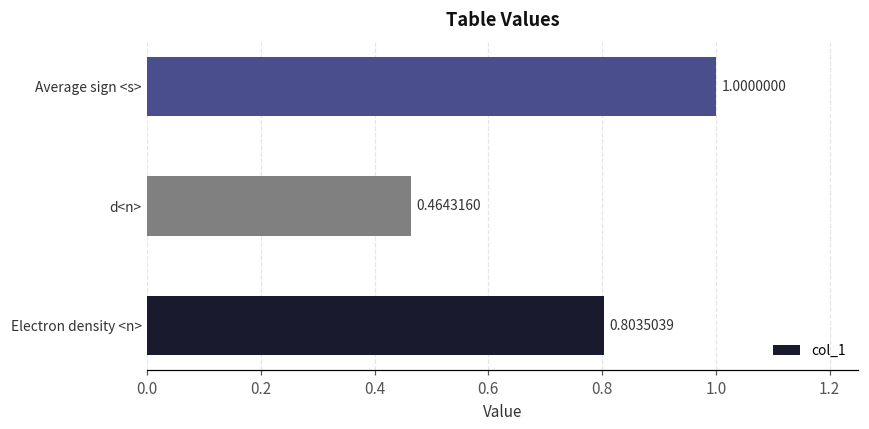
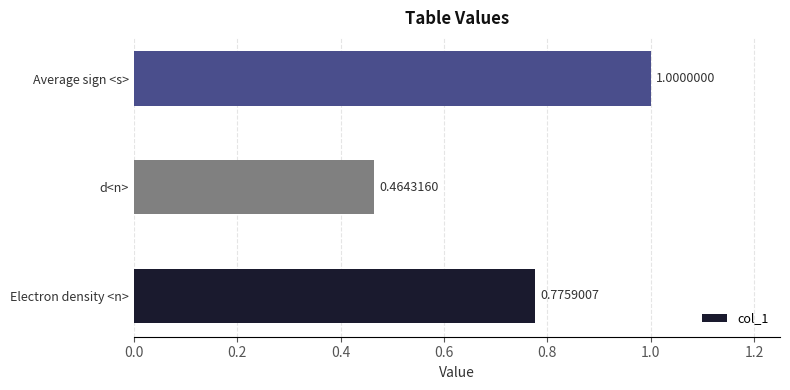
  {
    "Average sign <s>": 1.0000000,
    "d<n>": 0.4643160,
-   "Electron density <n>": 0.8035039
+   "Electron density <n>": 0.7759007
  }
